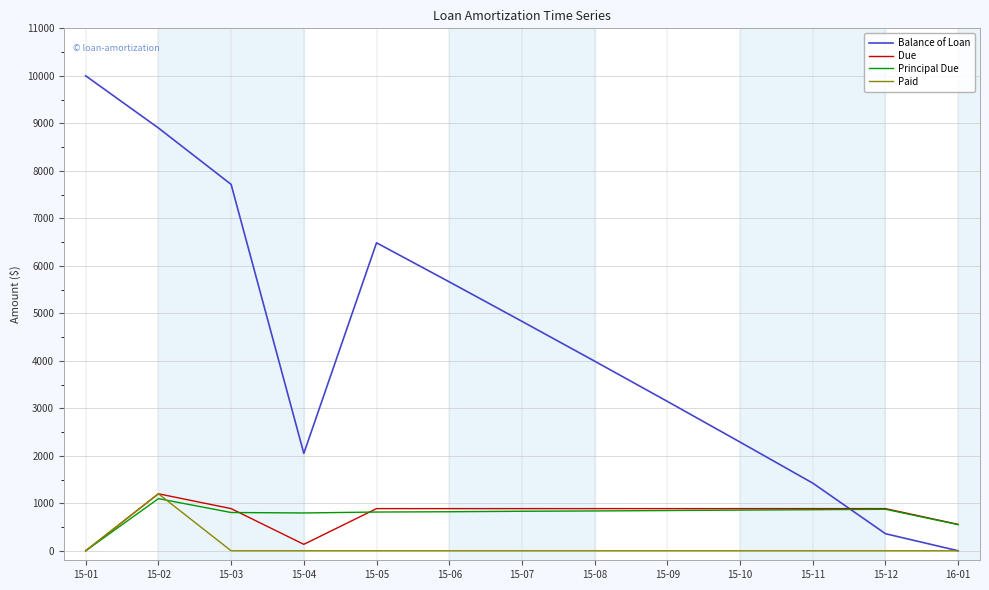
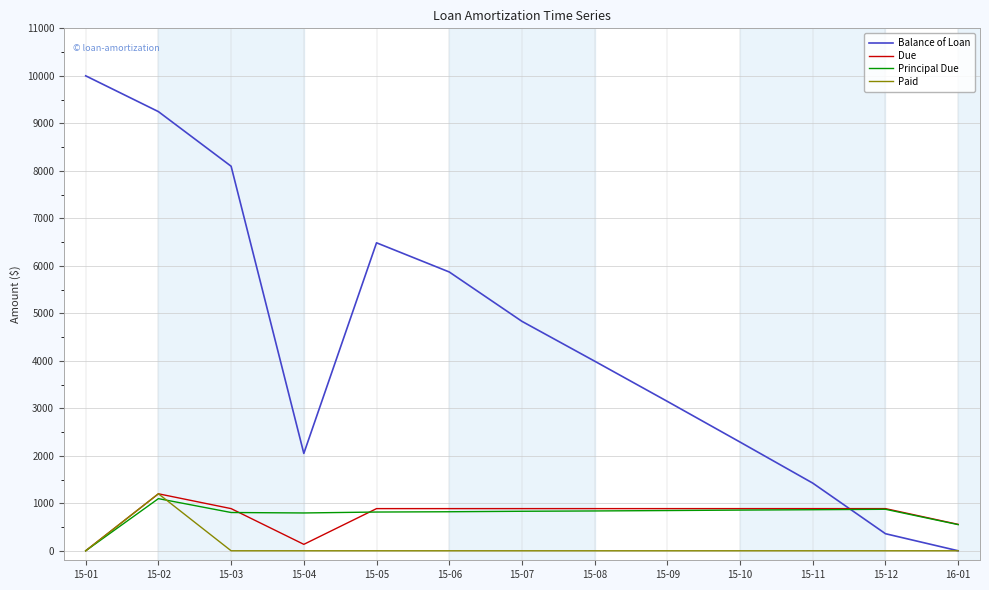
  {
    "Balance of Loan": {
      "15-01": 10000,
-     "15-02": 8900,
-     "15-03": 7700,
+     "15-02": 9200,
+     "15-03": 8100,
      "15-04": 2000,
      "15-05": 6500,
-     "15-06": 5700,
+     "15-06": 5900,
      "15-07": 4800,
      "15-08": 4000,
      "15-09": 3100,
      "15-10": 2300,
      "15-11": 1400,
      "15-12": 400
    },
    "Due": {
      "15-03": 900,
      "15-04": 100,
      "15-05": 900,
      "15-06": 900,
      "15-07": 900
    },
    "Principal Due": {
      "15-02": 1100,
      "15-03": 800,
      "15-04": 800,
      "15-05": 800,
      "15-06": 800,
      "15-07": 800
    },
    "Paid": {
      "15-03": 0,
      "15-04": 0,
      "15-05": 0,
      "15-06": 0,
      "15-07": 0,
      "15-08": 0,
      "15-09": 0,
      "15-10": 0,
      "15-11": 0,
      "15-12": 0
    }
  }
